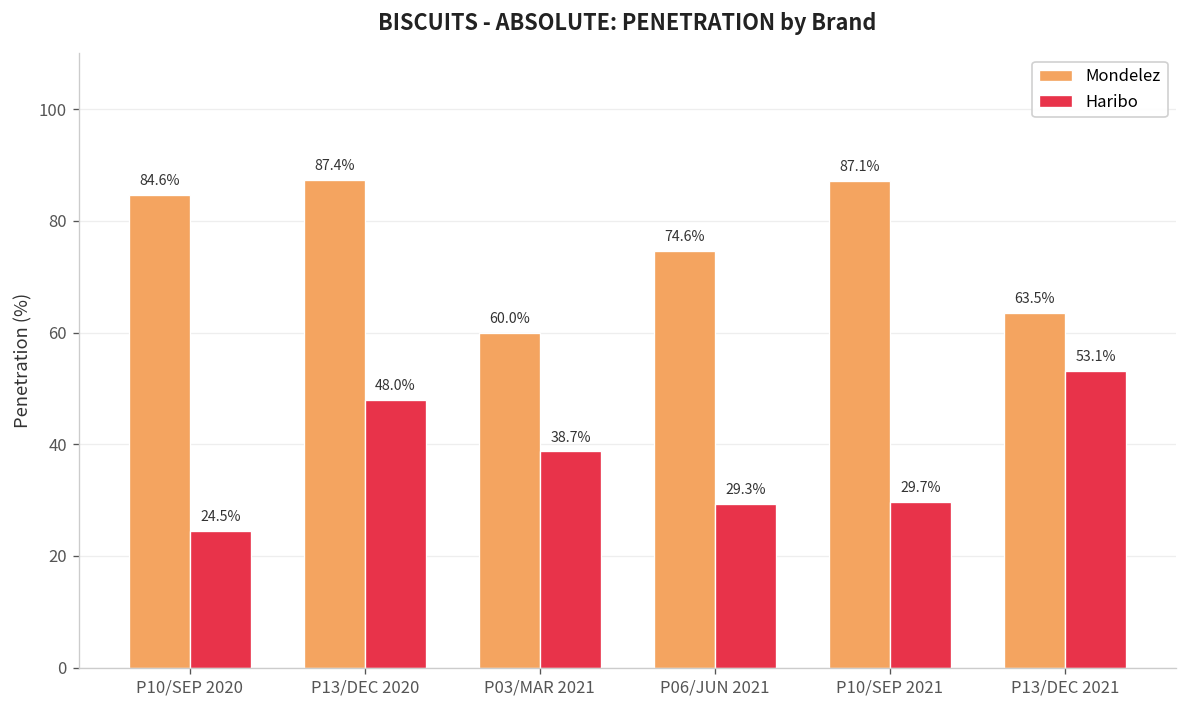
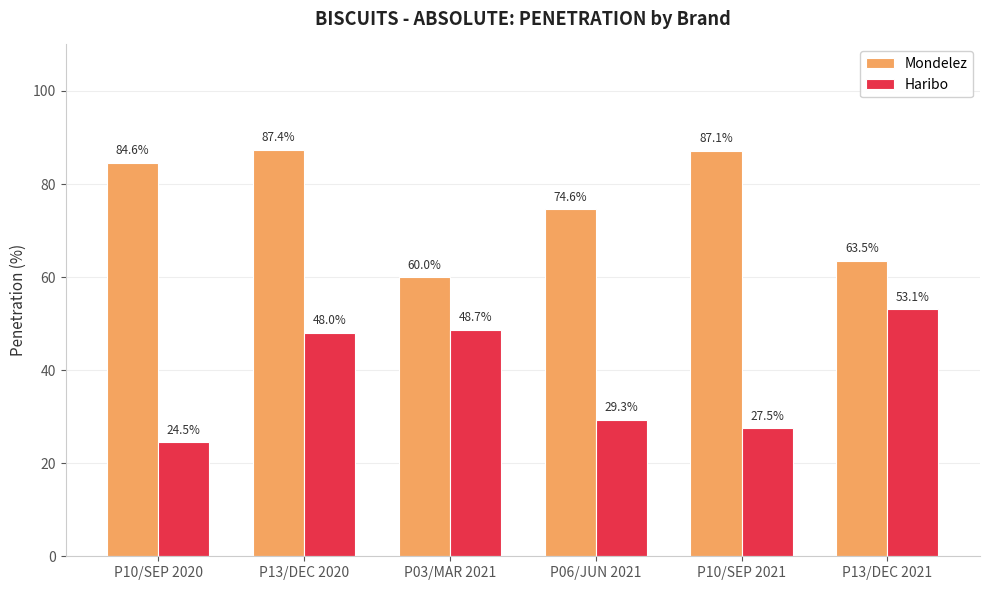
  {
    "Mondelez": {
      "P10/SEP 2020": "84.6%",
      "P13/DEC 2020": "87.4%",
      "P03/MAR 2021": "60.0%",
      "P06/JUN 2021": "74.6%",
      "P10/SEP 2021": "87.1%",
      "P13/DEC 2021": "63.5%"
    },
    "Haribo": {
      "P10/SEP 2020": "24.5%",
      "P13/DEC 2020": "48.0%",
-     "P03/MAR 2021": "38.7%",
+     "P03/MAR 2021": "48.7%",
      "P06/JUN 2021": "29.3%",
-     "P10/SEP 2021": "29.7%",
+     "P10/SEP 2021": "27.5%",
      "P13/DEC 2021": "53.1%"
    }
  }
